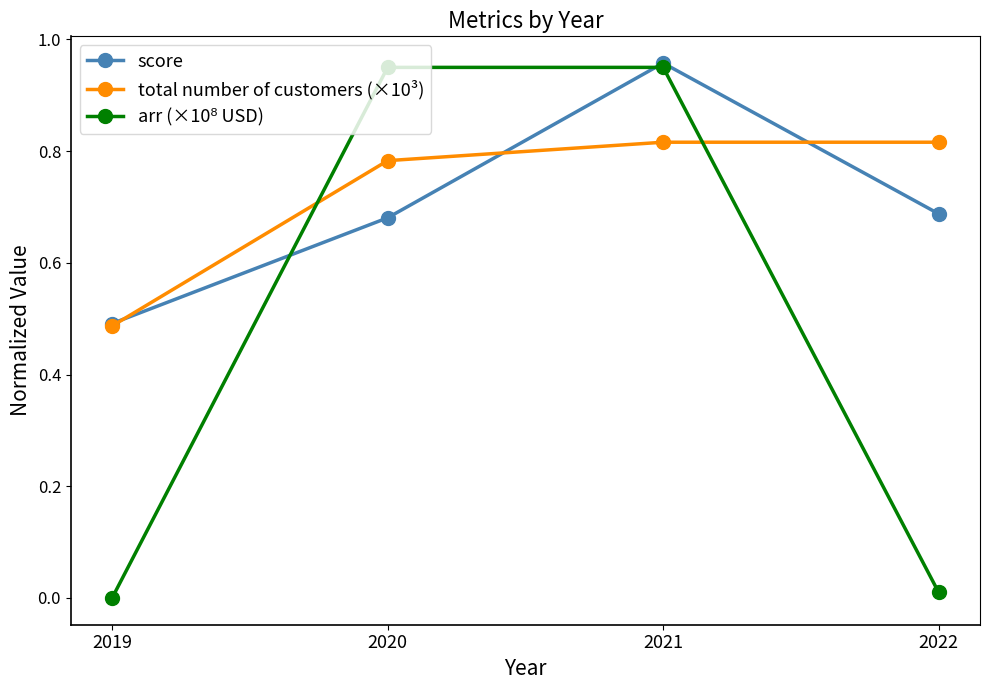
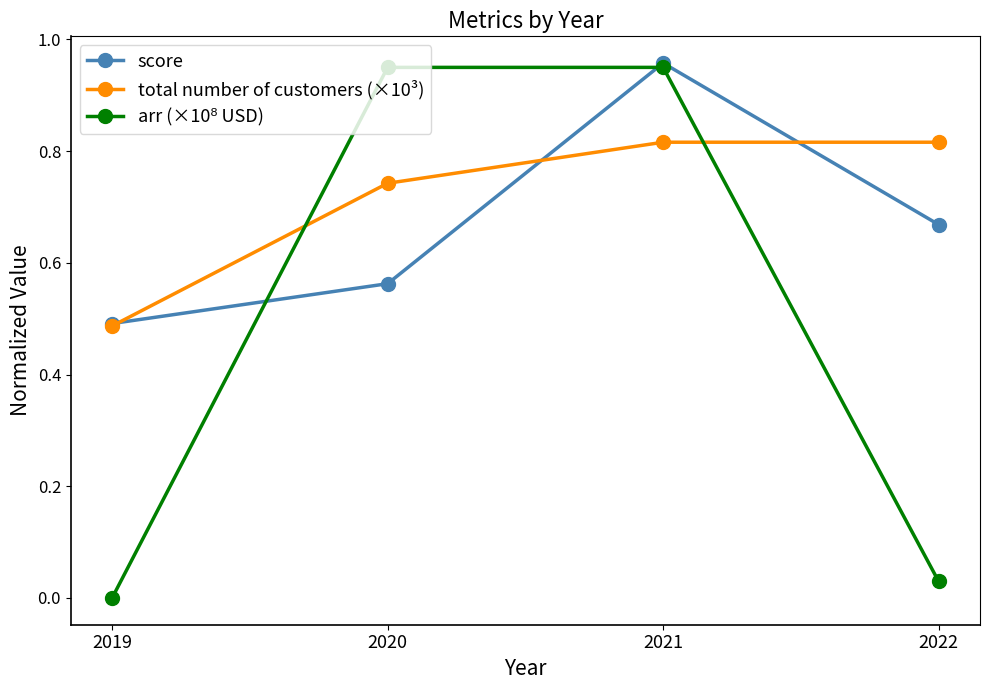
  {
    "score": {
-     "2020": 0.68,
+     "2020": 0.56,
      "2021": 0.96,
-     "2022": 0.69
+     "2022": 0.67
    },
    "total number of customers (×10³)": {
-     "2020": 0.78,
+     "2020": 0.74,
      "2021": 0.82,
      "2022": 0.82
    },
    "arr (×10⁸ USD)": {
      "2019": 0.00,
      "2021": 0.95,
-     "2022": 0.01
+     "2022": 0.03
    }
  }
